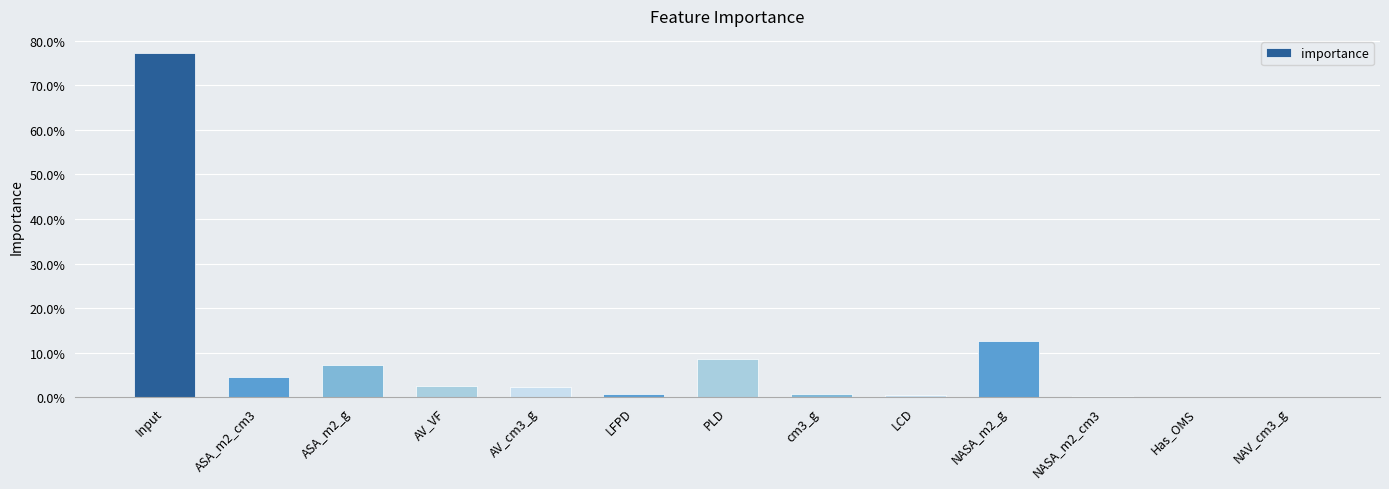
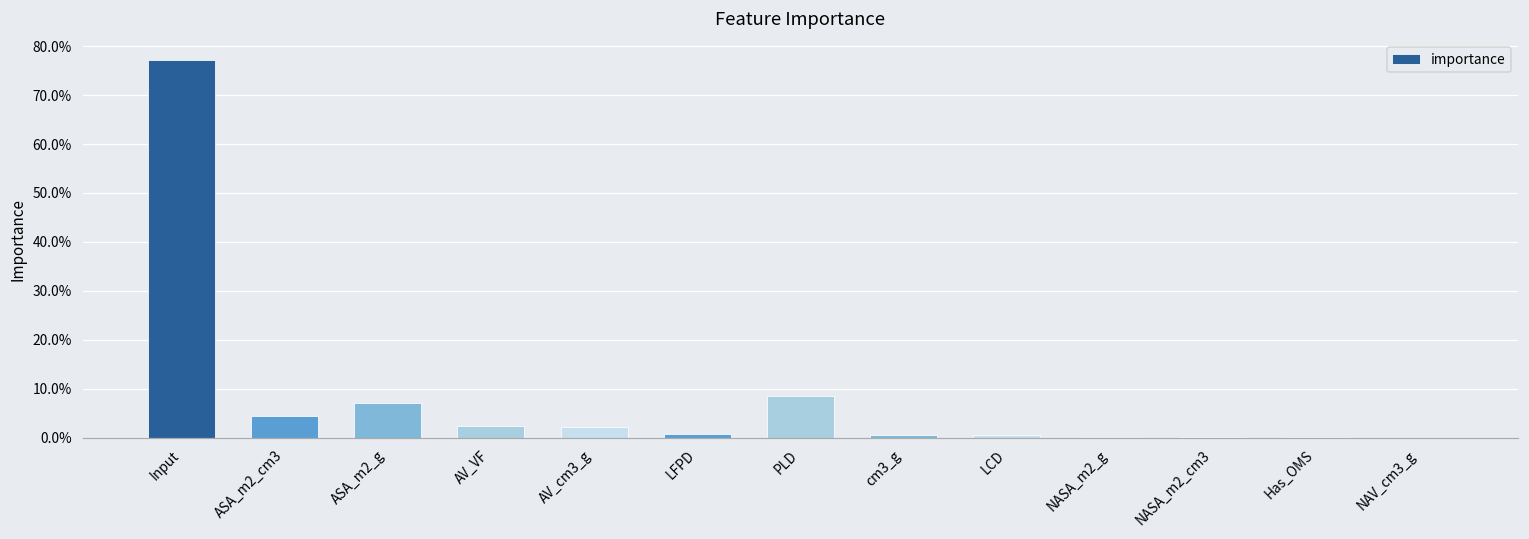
  {
    "Input": "77%",
    "ASA_m2_cm3": "5%",
    "ASA_m2_g": "7%",
    "AV_VF": "2%",
    "AV_cm3_g": "2%",
    "LFPD": "1%",
    "PLD": "9%",
    "cm3_g": "1%",
    "LCD": "1%",
-   "NASA_m2_g": "13%"
+   "NASA_m2_g": "0%"
  }
